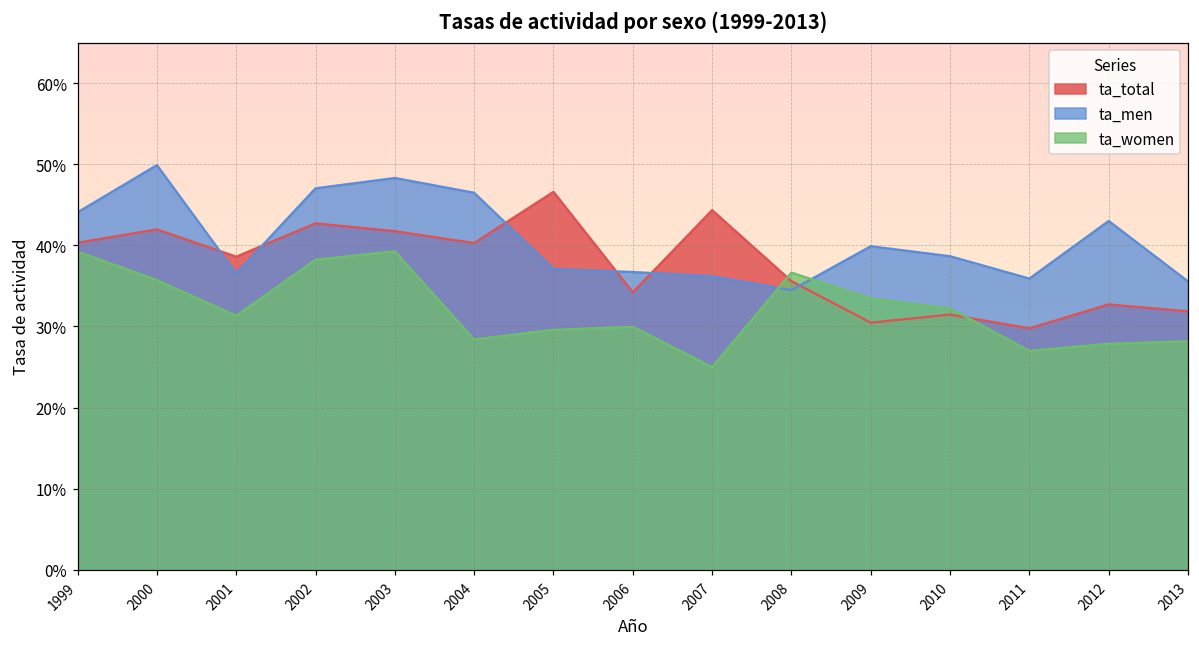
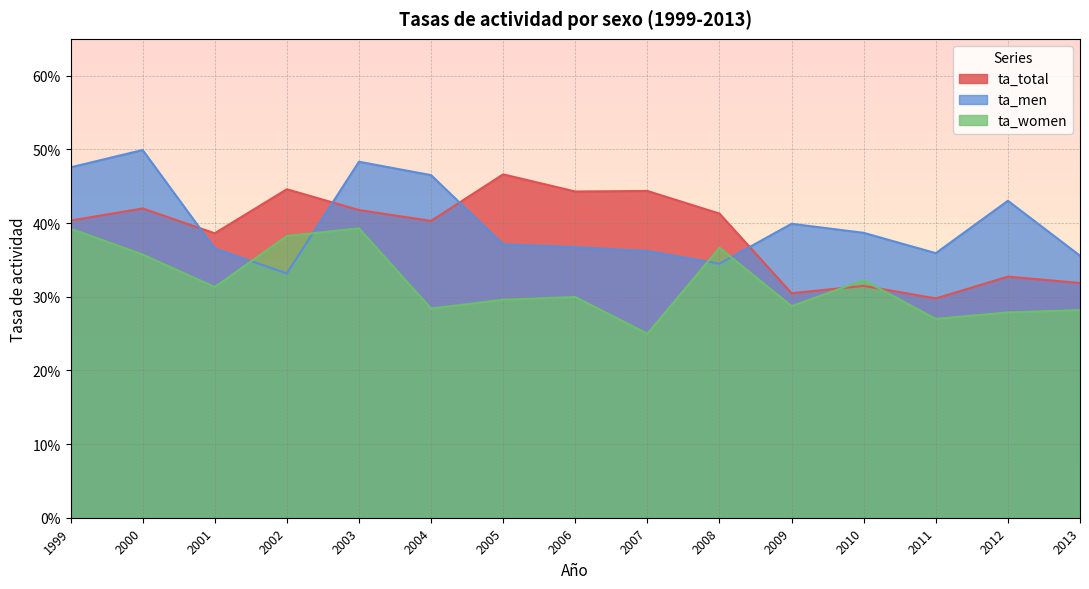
  {
    "ta_total": {
      "1999": "40%",
      "2000": "42%",
      "2001": "39%",
-     "2002": "43%",
+     "2002": "45%",
      "2003": "42%",
      "2004": "40%",
      "2005": "47%",
-     "2006": "34%",
+     "2006": "44%",
      "2007": "44%",
-     "2008": "36%",
+     "2008": "41%",
      "2009": "30%",
      "2010": "31%",
      "2011": "30%",
      "2012": "33%",
      "2013": "32%"
    },
    "ta_men": {
-     "1999": "44%",
+     "1999": "48%",
      "2000": "50%",
      "2001": "37%",
-     "2002": "47%",
+     "2002": "33%",
      "2003": "48%",
      "2004": "47%",
      "2005": "37%",
      "2006": "37%",
      "2007": "36%",
      "2008": "34%",
      "2009": "40%",
      "2010": "39%",
      "2011": "36%",
      "2012": "43%",
      "2013": "36%"
    },
    "ta_women": {
      "1999": "39%",
      "2000": "36%",
      "2001": "31%",
      "2002": "38%",
      "2003": "39%",
      "2004": "28%",
      "2005": "30%",
      "2006": "30%",
      "2007": "25%",
      "2008": "37%",
-     "2009": "33%",
+     "2009": "29%",
      "2010": "32%",
      "2011": "27%",
      "2012": "28%",
      "2013": "28%"
    }
  }
